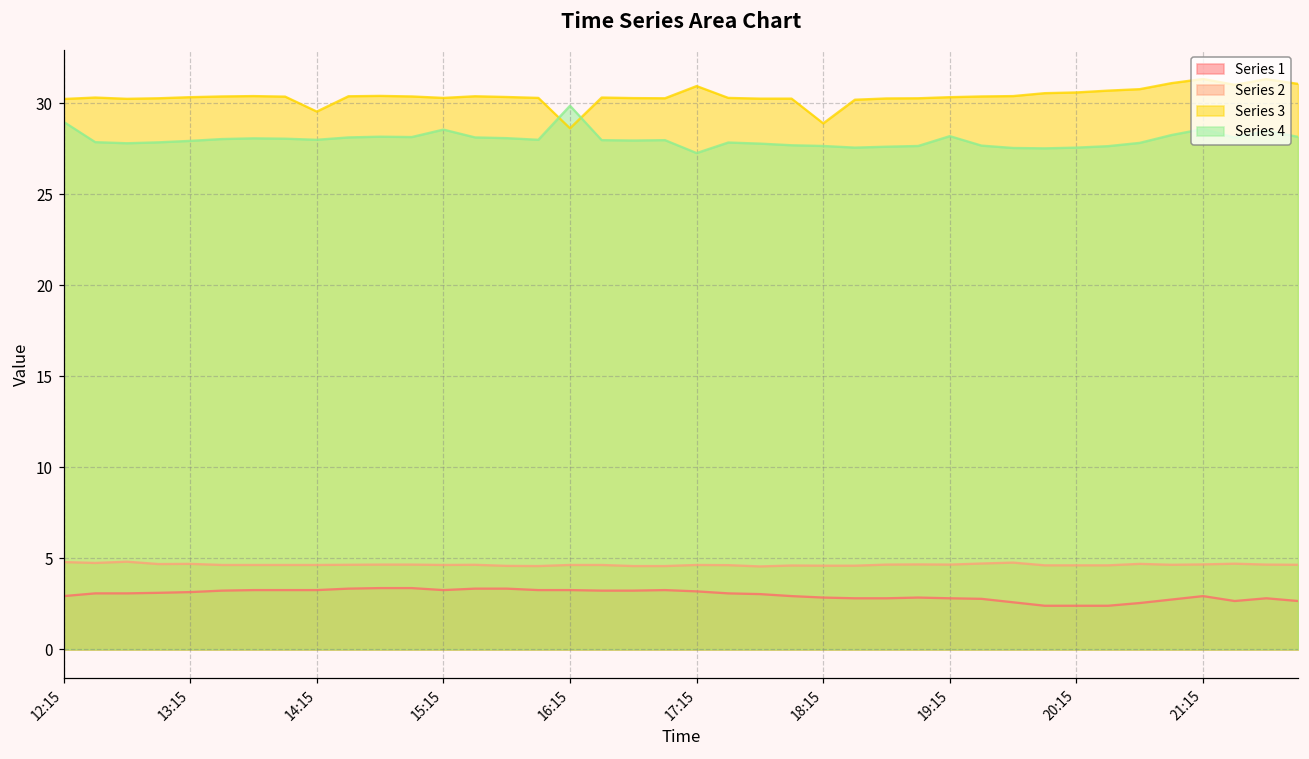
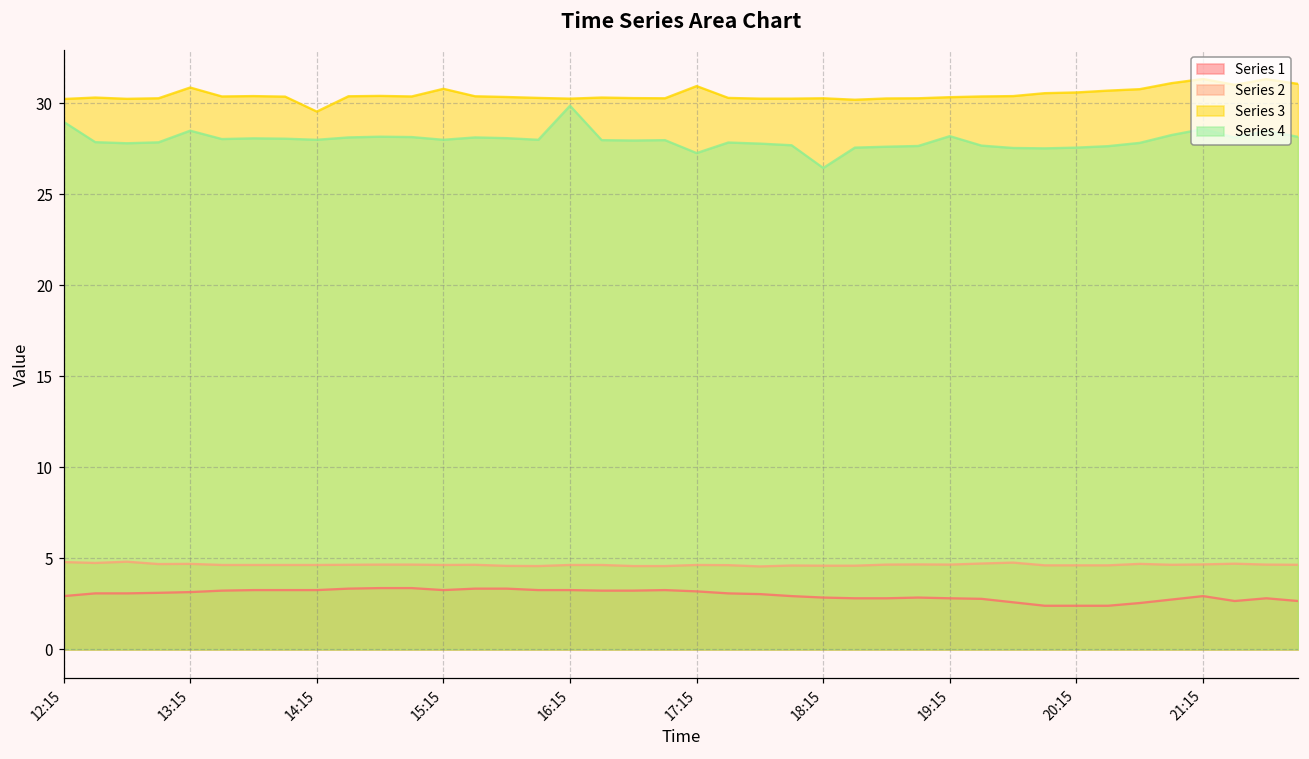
  {
    "Series 3": {
      "12:15": 30.2,
-     "13:15": 30.3,
+     "13:15": 30.9,
      "14:15": 29.5,
-     "15:15": 30.3,
-     "16:15": 28.6,
+     "15:15": 30.8,
+     "16:15": 30.3,
      "17:15": 30.9,
-     "18:15": 28.9,
+     "18:15": 30.3,
      "19:15": 30.3,
      "20:15": 30.6
    },
    "Series 4": {
      "12:15": 29.0,
-     "13:15": 27.9,
+     "13:15": 28.5,
      "14:15": 28.0,
-     "15:15": 28.6,
+     "15:15": 28.0,
      "16:15": 29.9,
      "17:15": 27.3,
-     "18:15": 27.7,
+     "18:15": 26.4,
      "19:15": 28.2,
      "20:15": 27.6
    }
  }
